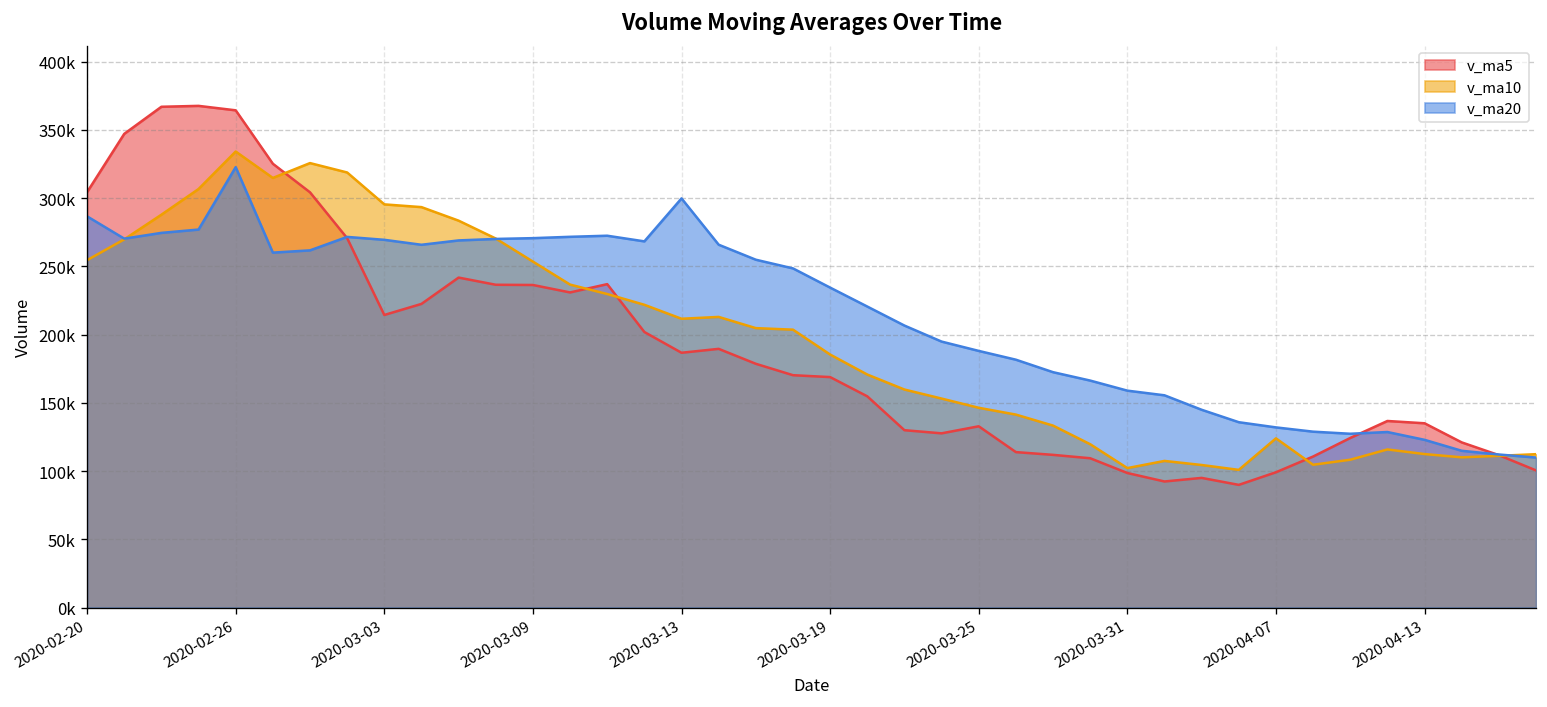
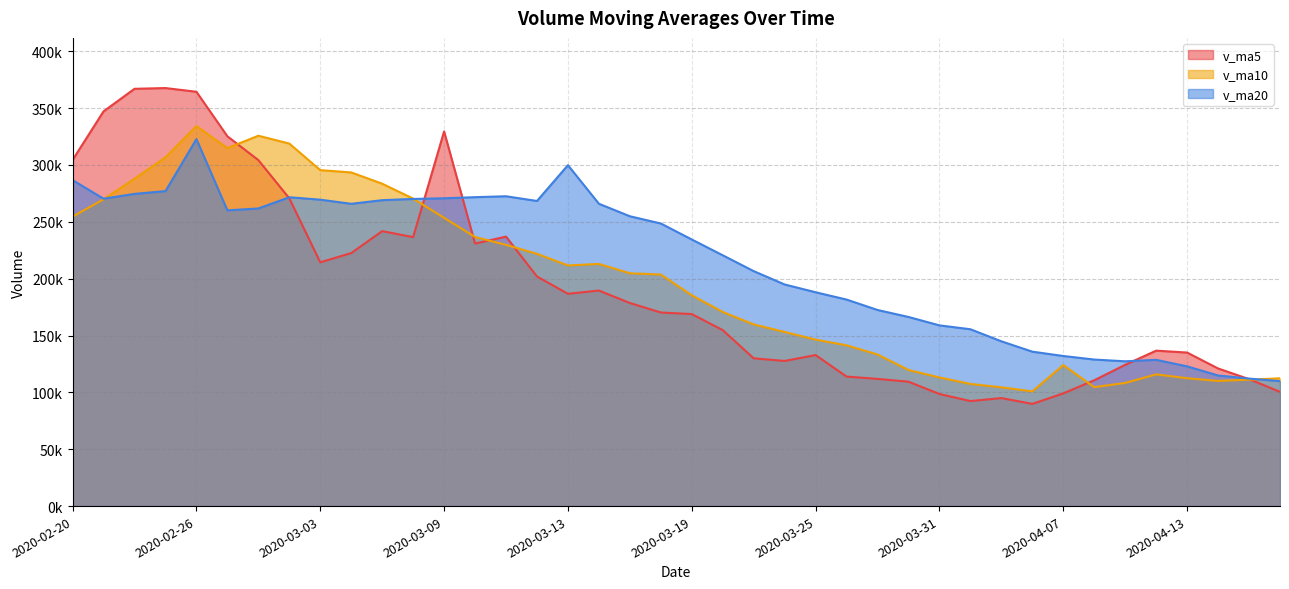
  {
    "v_ma5": {
      "2020-02-20": 304000,
      "2020-02-26": 364000,
      "2020-03-03": 214000,
-     "2020-03-09": 236000,
+     "2020-03-09": 329000,
      "2020-03-13": 187000,
      "2020-03-19": 169000,
      "2020-03-25": 133000,
      "2020-03-31": 99000,
      "2020-04-07": 99000,
      "2020-04-13": 135000
    },
    "v_ma10": {
      "2020-02-20": 255000,
      "2020-02-26": 334000,
      "2020-03-03": 295000,
      "2020-03-09": 254000,
      "2020-03-13": 212000,
      "2020-03-19": 185000,
      "2020-03-25": 146000,
-     "2020-03-31": 102000,
+     "2020-03-31": 113000,
      "2020-04-07": 124000,
      "2020-04-13": 112000
    },
    "v_ma20": {
      "2020-02-20": 287000,
      "2020-02-26": 323000,
      "2020-03-03": 269000,
      "2020-03-09": 271000,
      "2020-03-13": 300000,
      "2020-03-19": 234000,
      "2020-03-25": 188000,
      "2020-03-31": 159000,
      "2020-04-07": 132000,
      "2020-04-13": 123000
    }
  }
